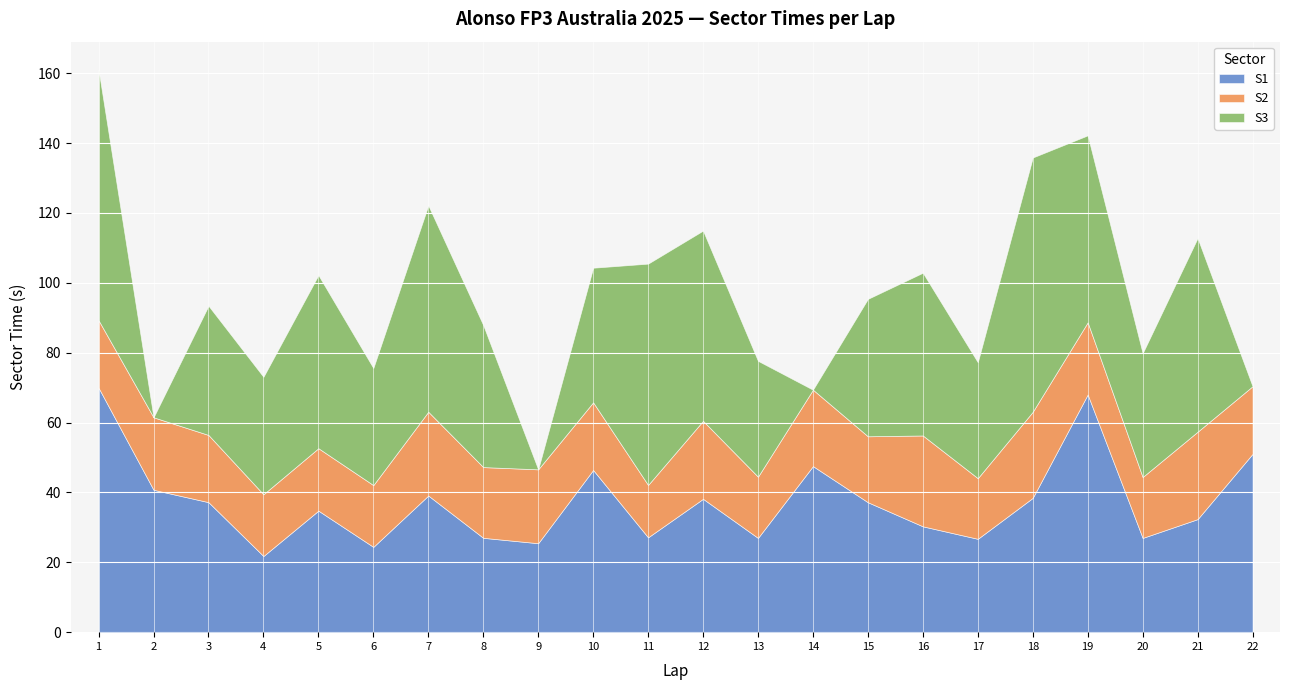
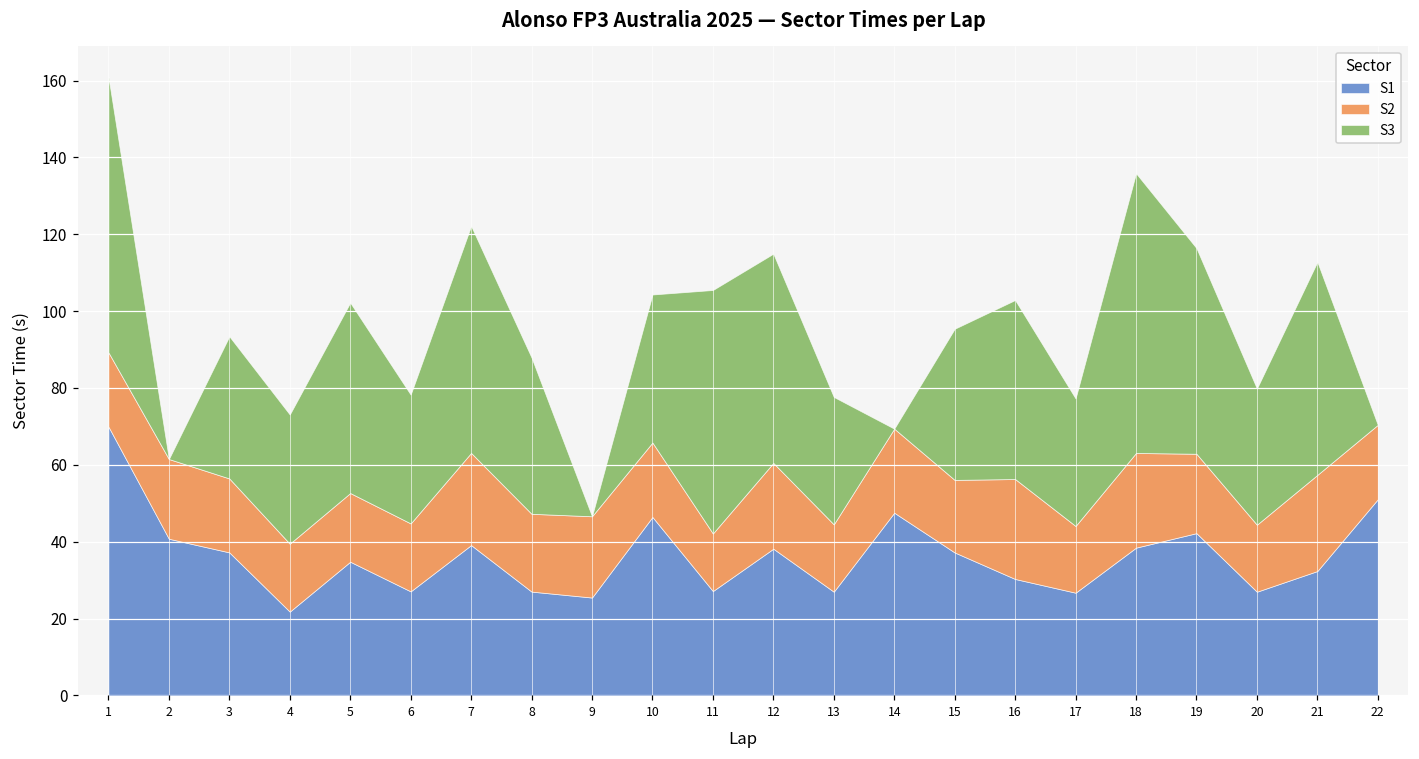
  {
    "S1": {
      "1": 70,
      "2": 41,
      "3": 37,
      "4": 22,
      "5": 35,
-     "6": 24,
+     "6": 27,
      "7": 39,
      "8": 27,
      "9": 25,
      "10": 46,
      "11": 27,
      "12": 38,
      "13": 27,
      "14": 48,
      "15": 37,
      "16": 30,
      "17": 27,
      "18": 38,
-     "19": 68,
+     "19": 42,
      "20": 27,
      "21": 32,
      "22": 51
    },
    "S2": {
      "1": 19,
      "3": 19,
      "4": 18,
      "5": 18,
      "6": 18,
      "7": 24,
      "8": 20,
      "10": 19,
      "11": 15,
      "12": 22,
      "13": 18,
      "15": 19,
      "16": 26,
      "17": 17,
      "18": 25,
      "19": 21,
      "20": 17,
      "21": 25
    },
    "S3": {
      "1": 72,
      "3": 37,
      "4": 34,
      "5": 50,
      "6": 34,
      "7": 59,
      "8": 41,
      "10": 39,
      "11": 63,
      "12": 54,
      "13": 33,
      "15": 39,
      "16": 47,
      "17": 33,
      "18": 73,
      "19": 54,
      "20": 35,
      "21": 55
    }
  }
